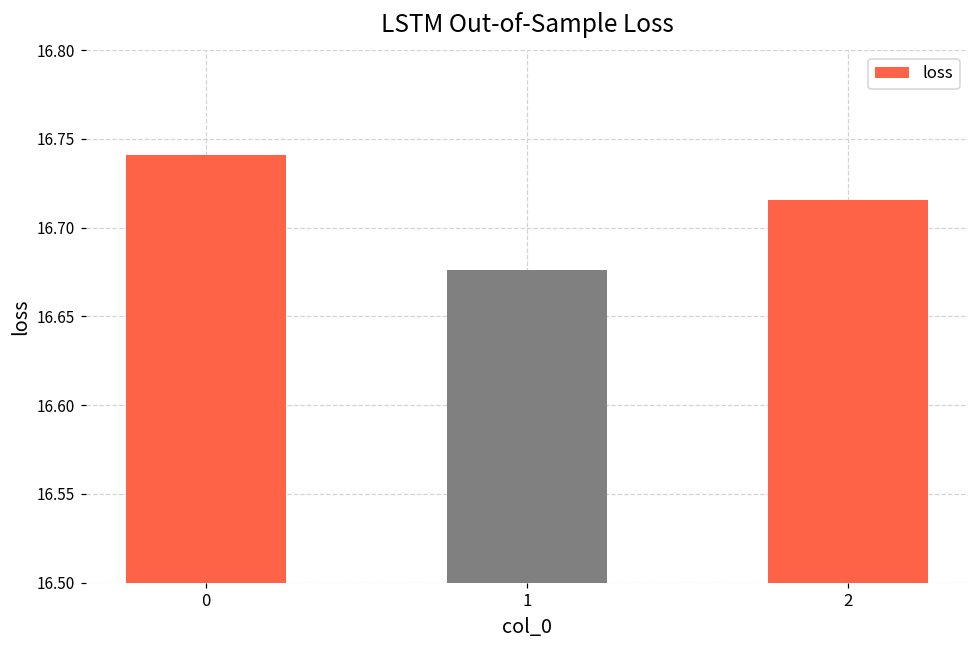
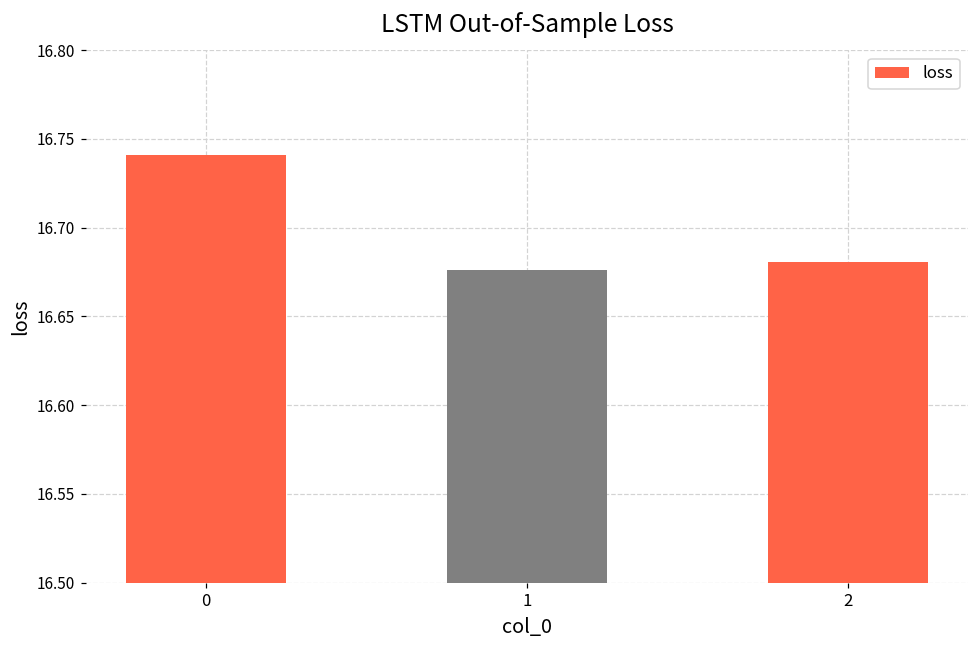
  {
    "0": 16.741,
    "1": 16.676,
-   "2": 16.715
+   "2": 16.681
  }
